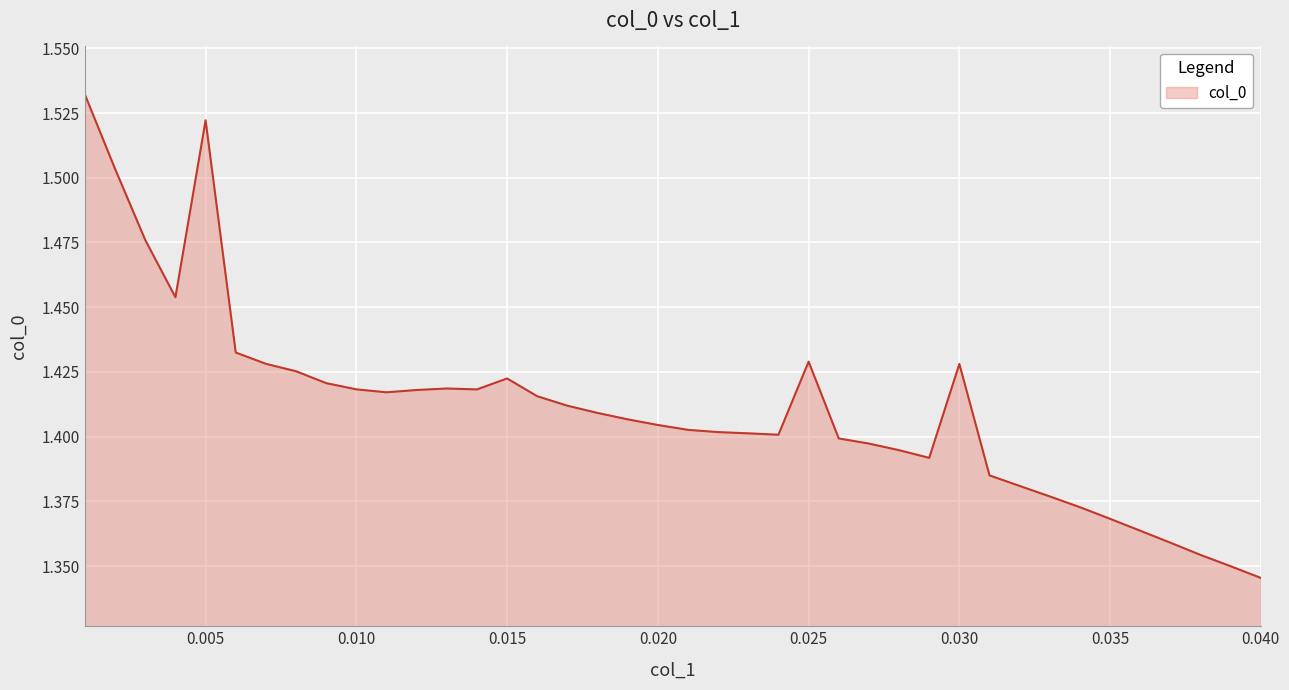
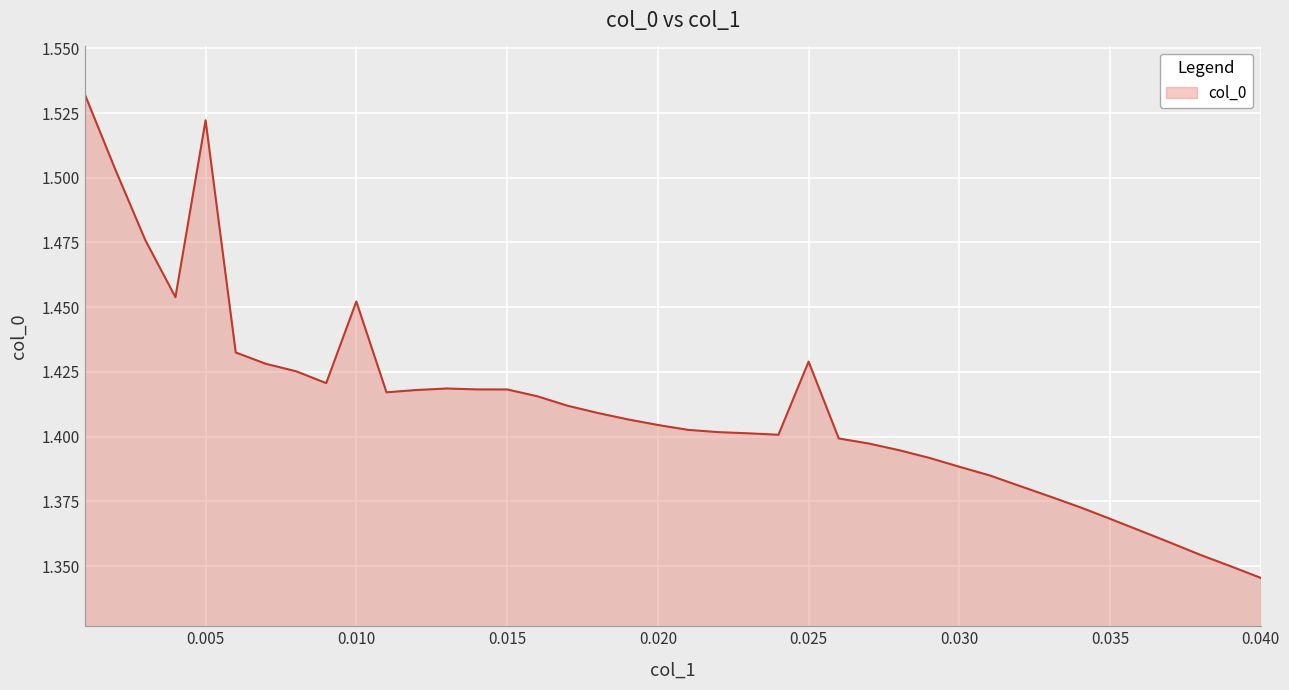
  {
    "0.005": 1.522,
-   "0.010": 1.418,
-   "0.015": 1.422,
+   "0.010": 1.452,
+   "0.015": 1.418,
    "0.020": 1.404,
    "0.025": 1.429,
-   "0.030": 1.428,
+   "0.030": 1.388,
    "0.035": 1.368,
    "0.040": 1.345
  }
